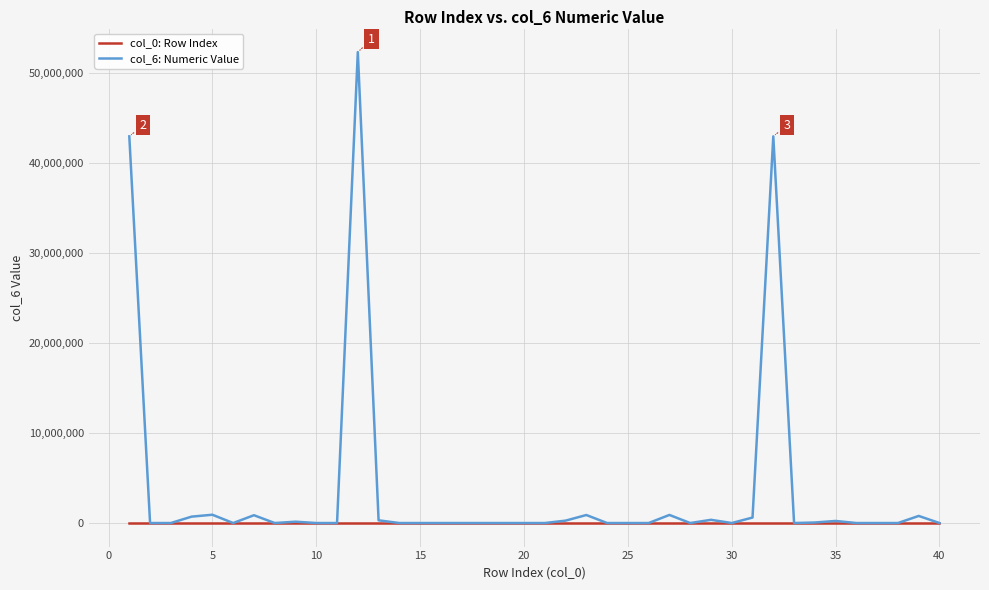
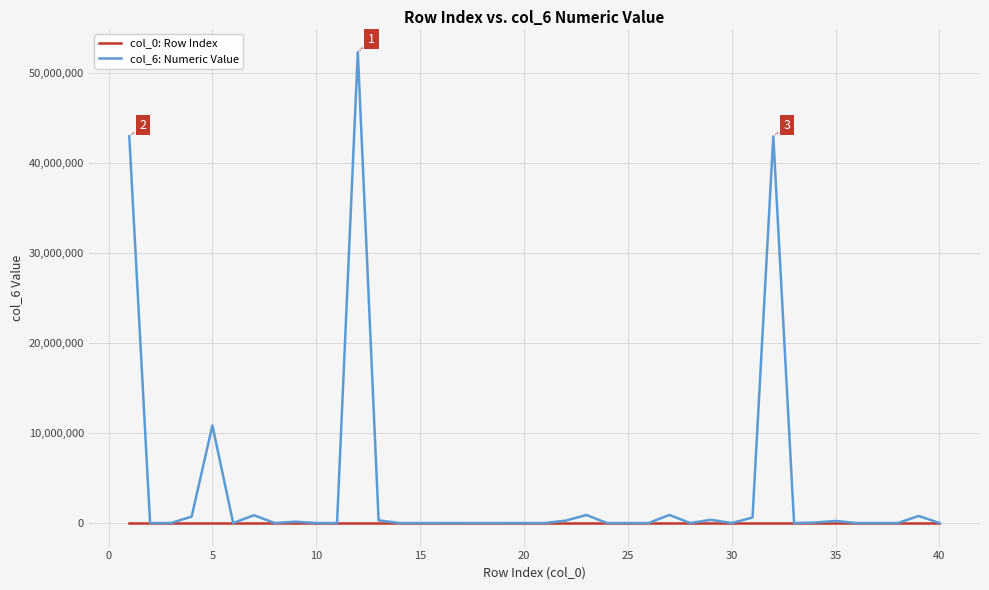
  {
    "col_0: Row Index": {
      "5": "0"
    },
    "col_6: Numeric Value": {
-     "5": "1,000,000"
+     "5": "11,000,000"
    }
  }
